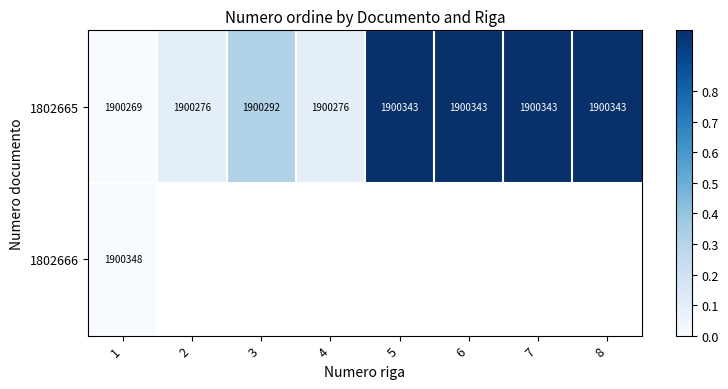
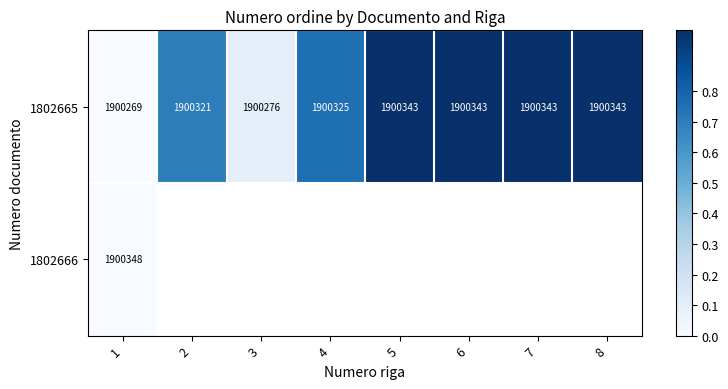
  {
    "1802665": {
      "1": 1900269,
-     "2": 1900276,
-     "3": 1900292,
-     "4": 1900276,
+     "2": 1900321,
+     "3": 1900276,
+     "4": 1900325,
      "5": 1900343,
      "6": 1900343,
      "7": 1900343,
      "8": 1900343
    },
    "1802666": {
      "1": 1900348
    }
  }
